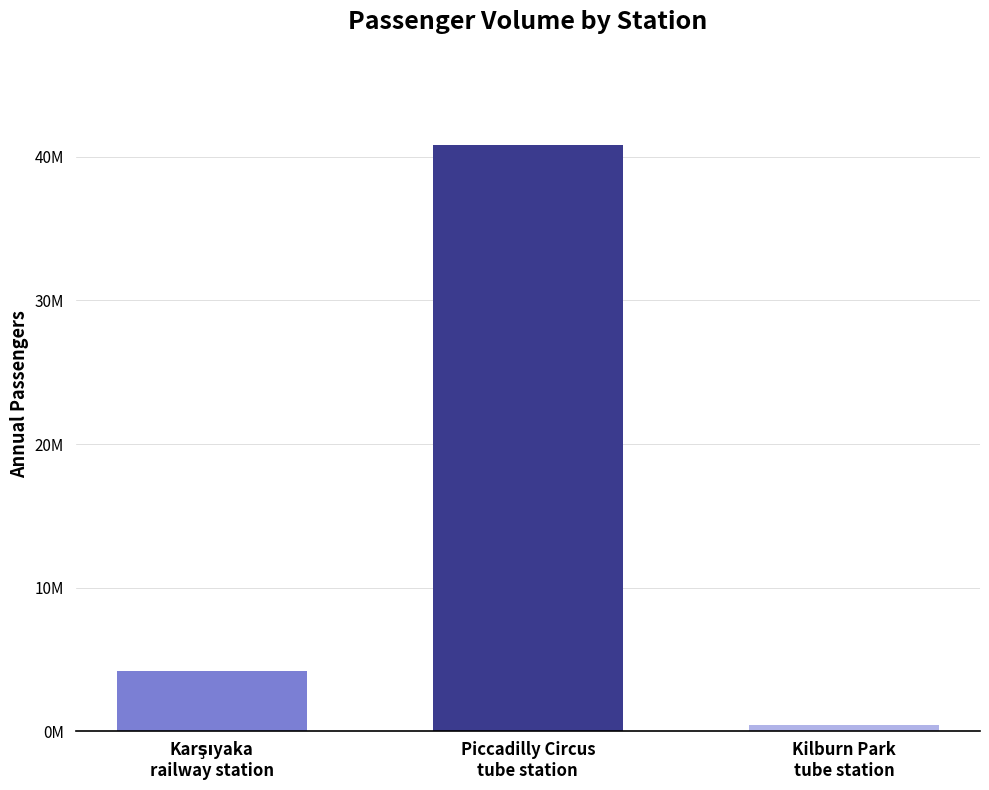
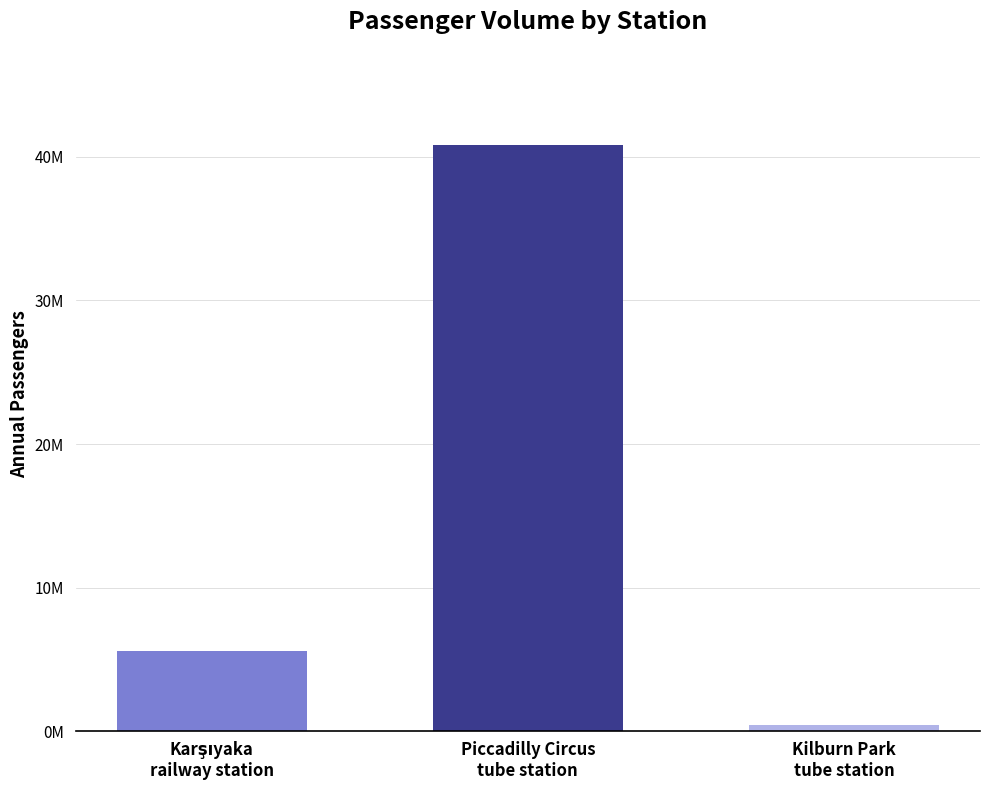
  {
-   "Karşıyaka railway station": 4200000,
+   "Karşıyaka railway station": 5600000,
    "Piccadilly Circus tube station": 40800000,
    "Kilburn Park tube station": 400000
  }
